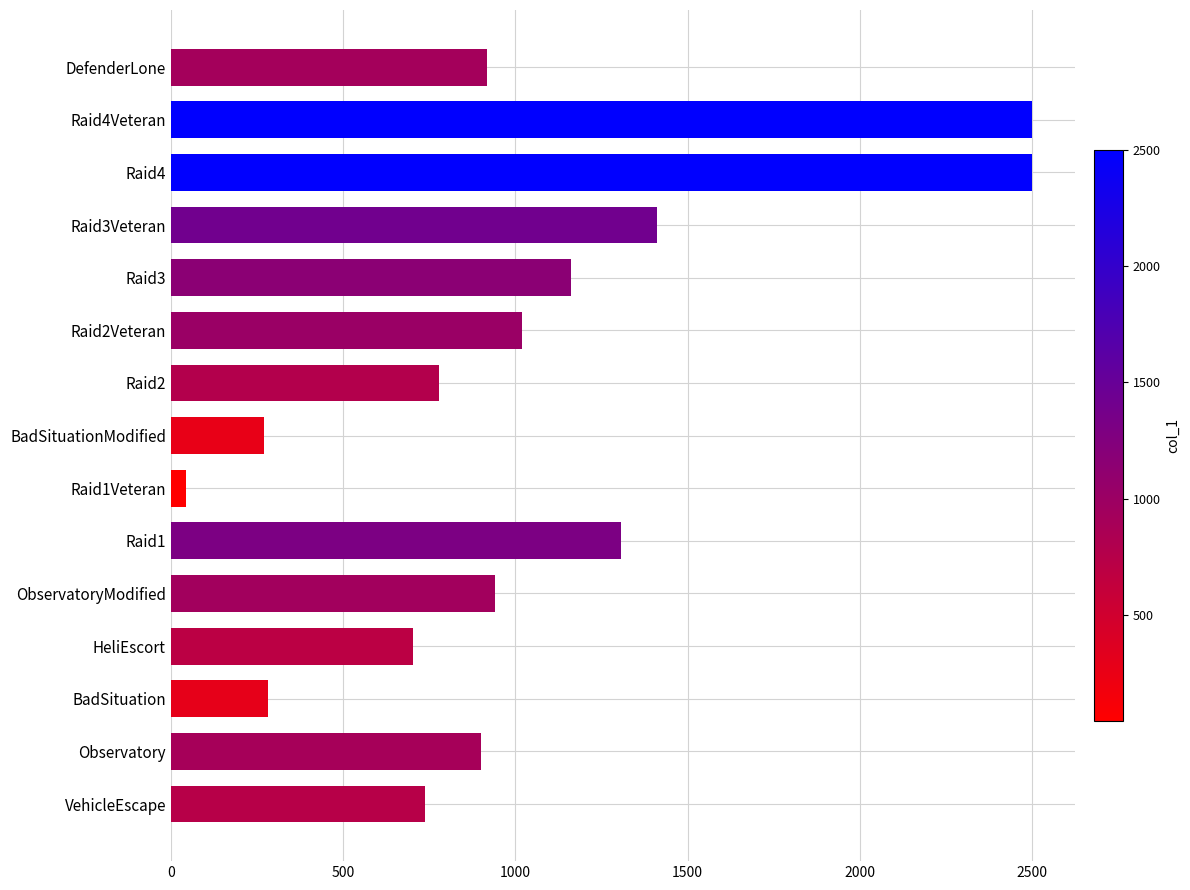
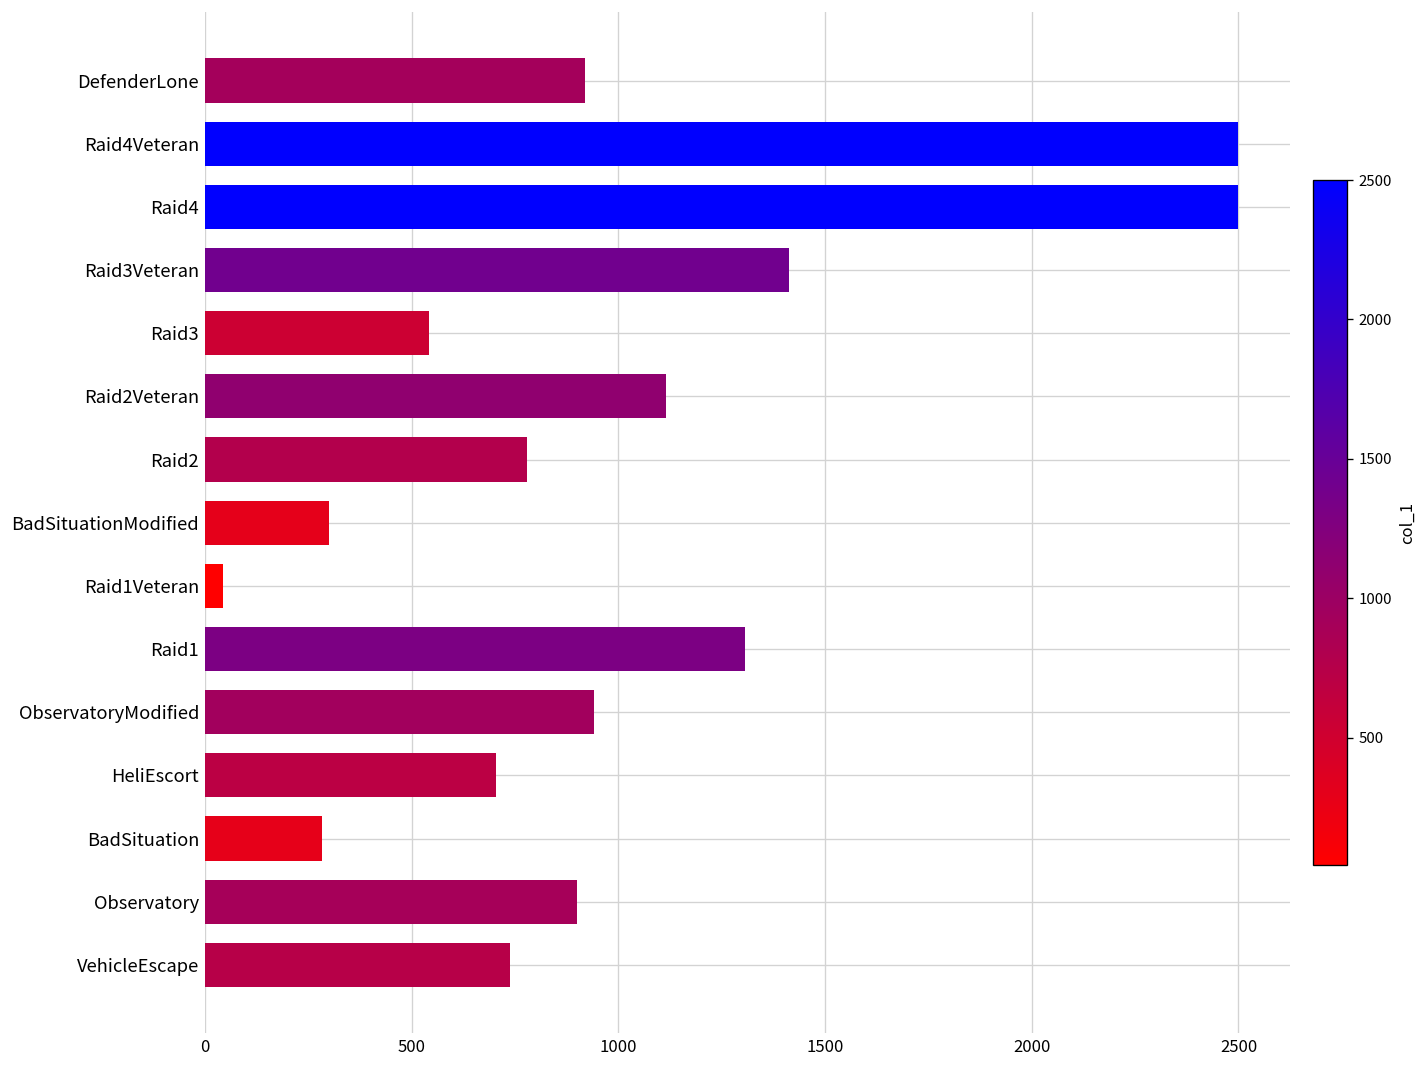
  {
    "DefenderLone": 920,
    "Raid4Veteran": 2500,
    "Raid4": 2500,
    "Raid3Veteran": 1410,
-   "Raid3": 1160,
-   "Raid2Veteran": 1020,
+   "Raid3": 540,
+   "Raid2Veteran": 1110,
    "Raid2": 780,
-   "BadSituationModified": 270,
+   "BadSituationModified": 300,
    "Raid1Veteran": 40,
    "Raid1": 1310,
    "ObservatoryModified": 940,
    "HeliEscort": 700,
    "BadSituation": 280,
    "Observatory": 900,
    "VehicleEscape": 740
  }
